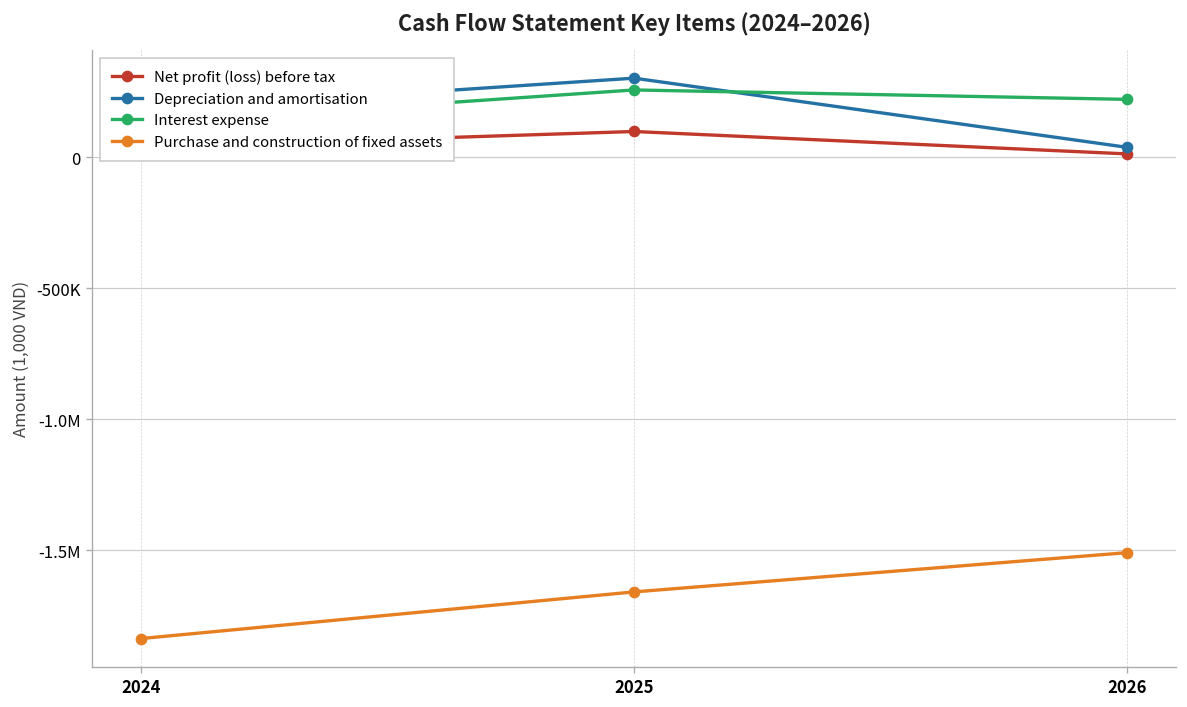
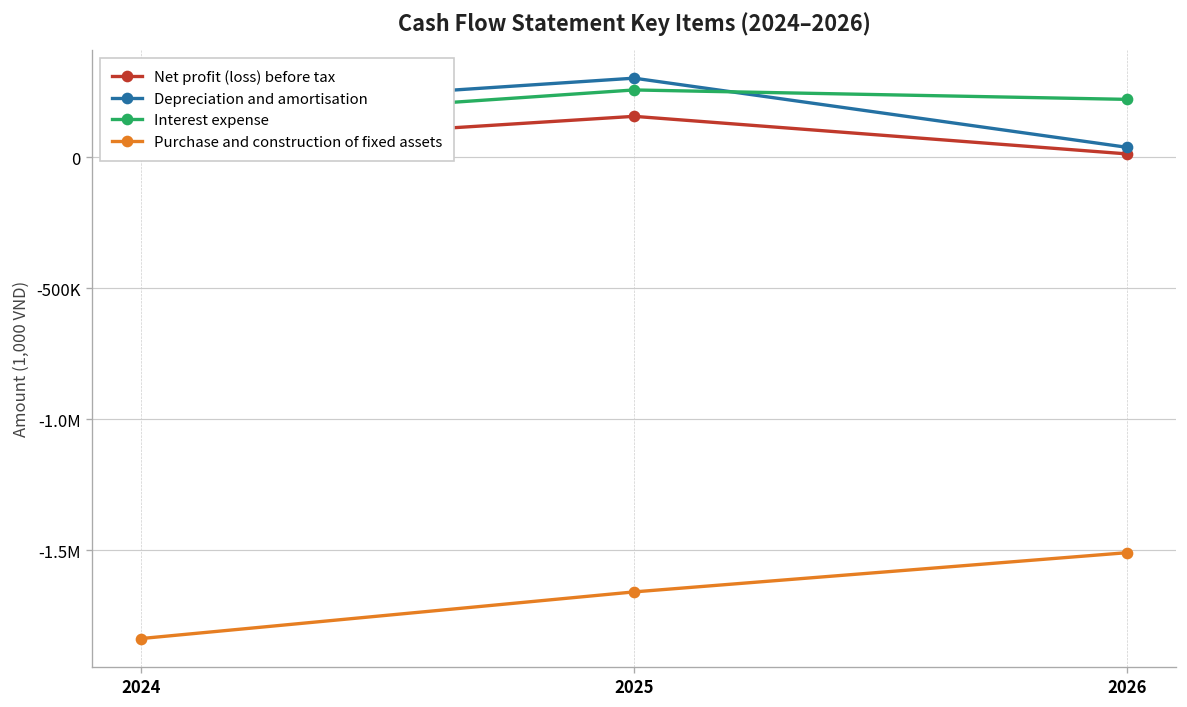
  {
    "Net profit (loss) before tax": {
-     "2025": 100000,
+     "2025": 160000,
      "2026": 10000
    },
    "Depreciation and amortisation": {
      "2025": 300000,
      "2026": 40000
    },
    "Interest expense": {
      "2025": 260000,
      "2026": 220000
    },
    "Purchase and construction of fixed assets": {
      "2024": -1840000,
      "2025": -1660000,
      "2026": -1510000
    }
  }
